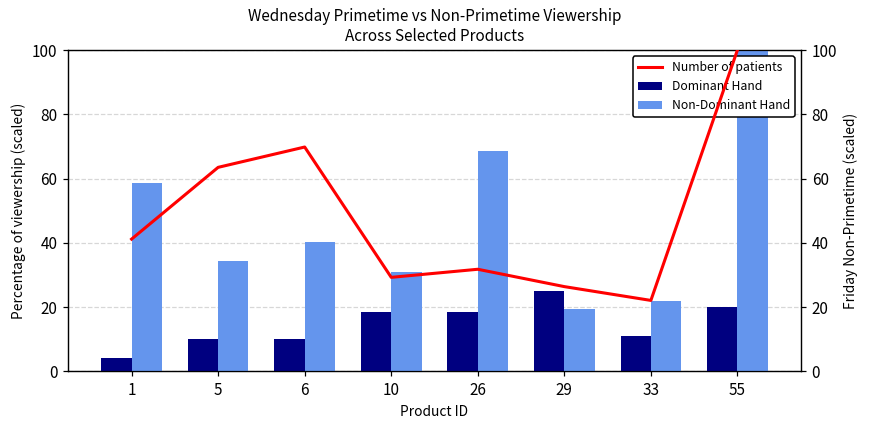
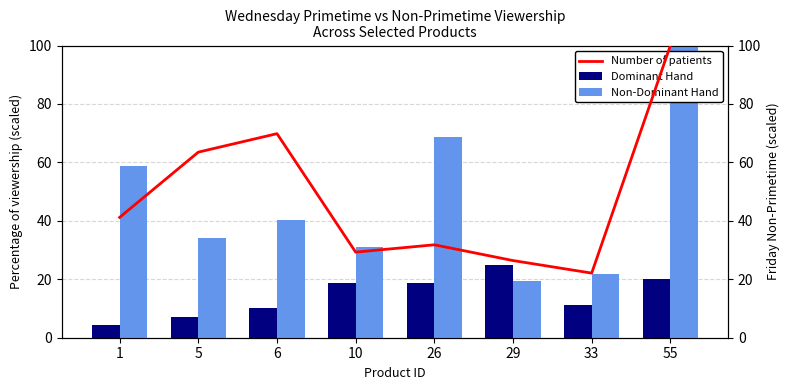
  {
    "Dominant Hand": {
      "1": 4,
-     "5": 10,
+     "5": 7,
      "6": 10,
      "10": 19,
      "26": 19,
      "29": 25,
      "33": 11,
      "55": 20
    },
    "Non-Dominant Hand": {
      "1": 59,
      "5": 34,
      "6": 40,
      "10": 31,
      "26": 69,
      "29": 19,
      "33": 22,
      "55": 100
    },
    "Number of patients": {
      "1": 41,
      "5": 64,
      "6": 70,
      "10": 29,
      "26": 32,
      "29": 26,
      "33": 22,
      "55": 100
    }
  }
